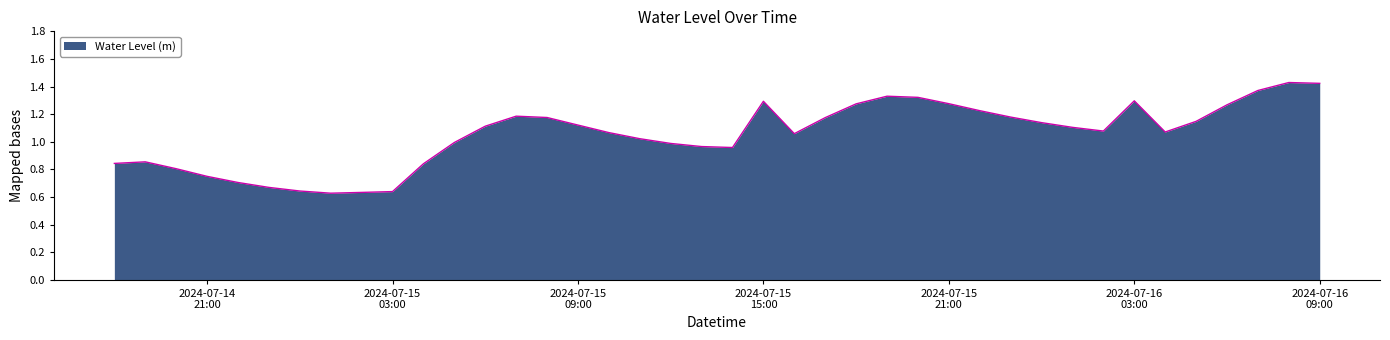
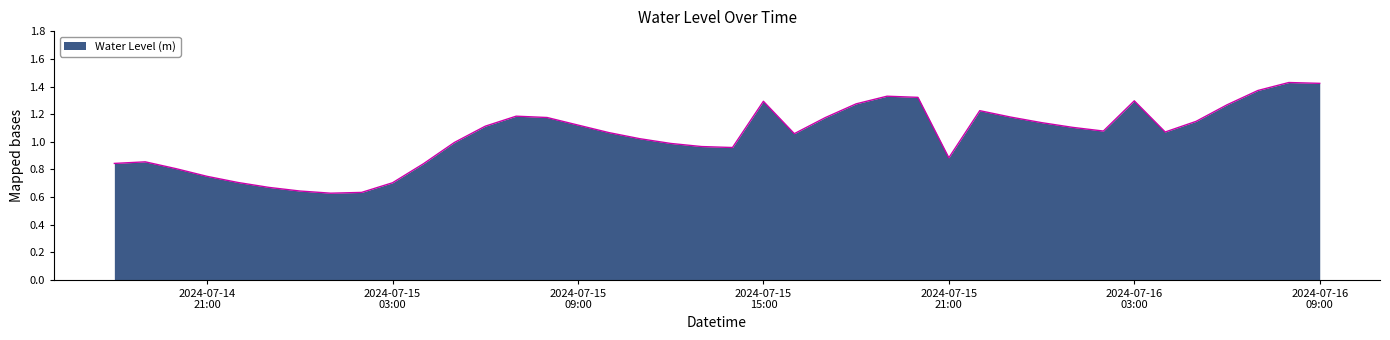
  {
    "2024-07-14 21:00": 0.75,
-   "2024-07-15 03:00": 0.64,
+   "2024-07-15 03:00": 0.70,
    "2024-07-15 09:00": 1.12,
    "2024-07-15 15:00": 1.29,
-   "2024-07-15 21:00": 1.28,
+   "2024-07-15 21:00": 0.88,
    "2024-07-16 03:00": 1.30,
    "2024-07-16 09:00": 1.42
  }
